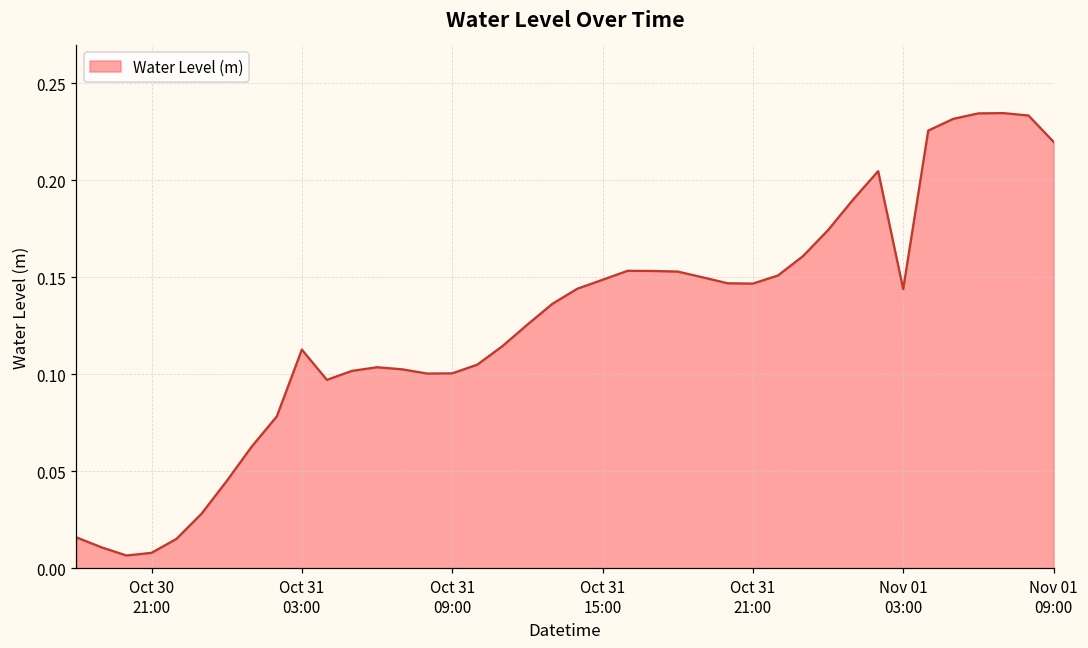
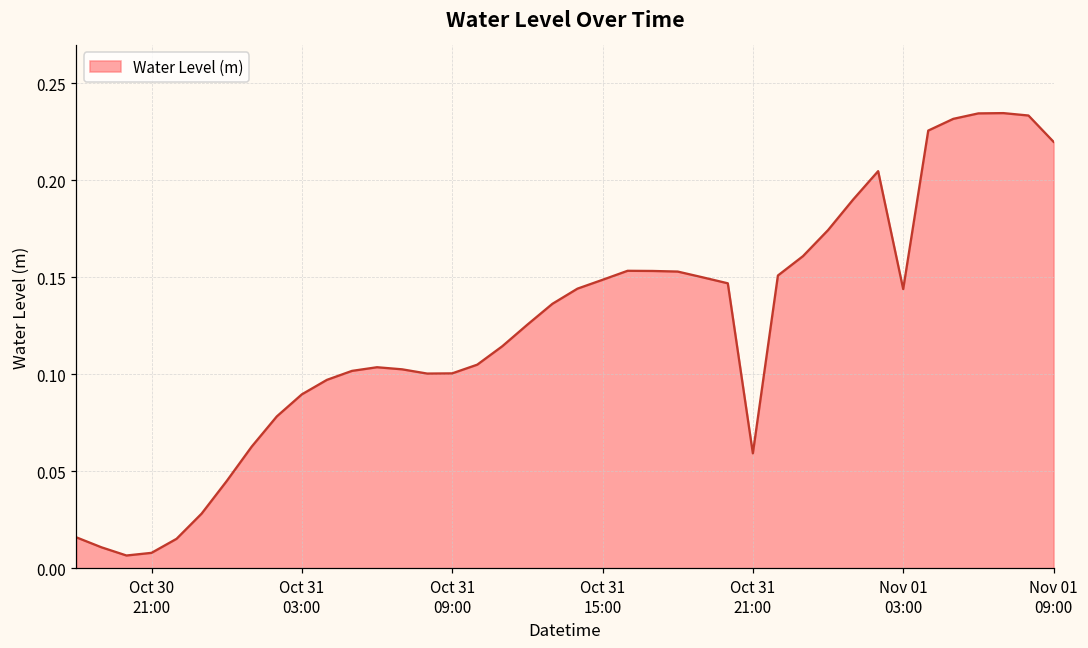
  {
    "Oct 30 21:00": 0.008,
-   "Oct 31 03:00": 0.113,
+   "Oct 31 03:00": 0.090,
    "Oct 31 09:00": 0.100,
    "Oct 31 15:00": 0.149,
-   "Oct 31 21:00": 0.147,
+   "Oct 31 21:00": 0.059,
    "Nov 01 03:00": 0.144,
    "Nov 01 09:00": 0.220
  }
